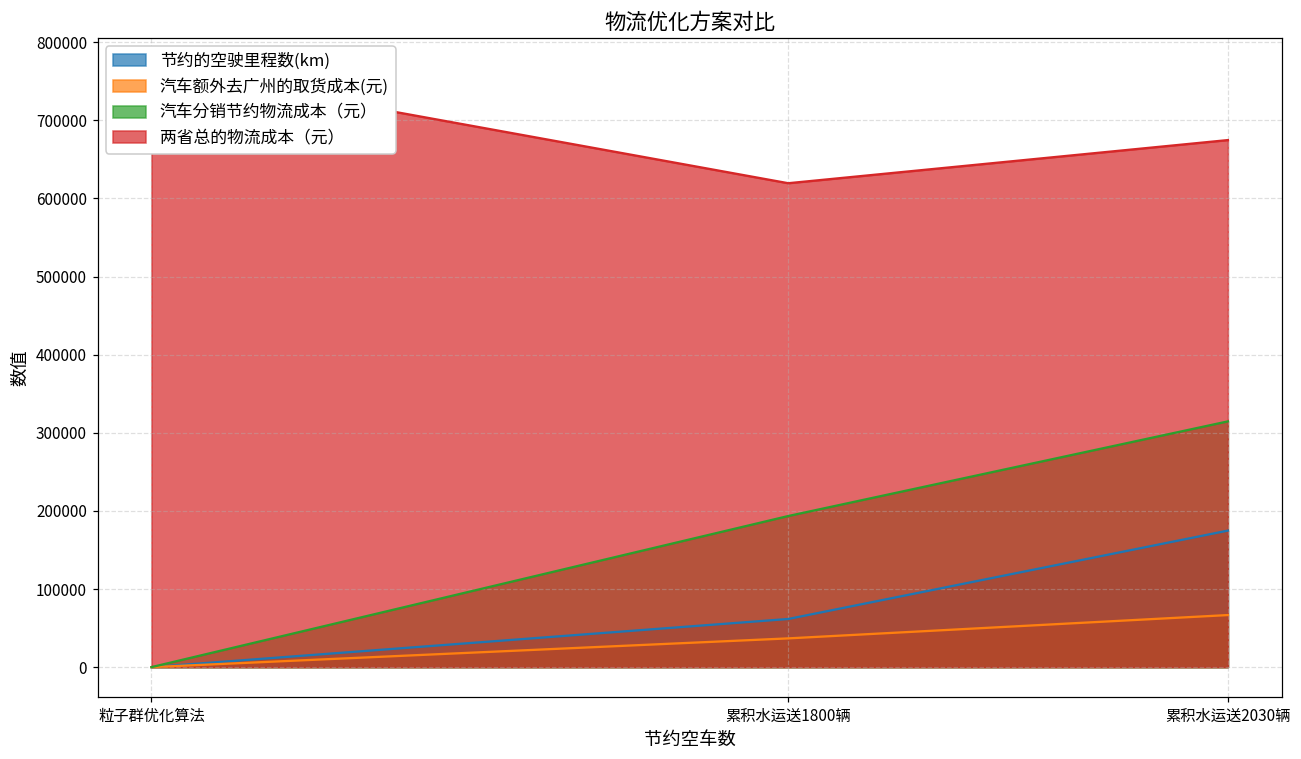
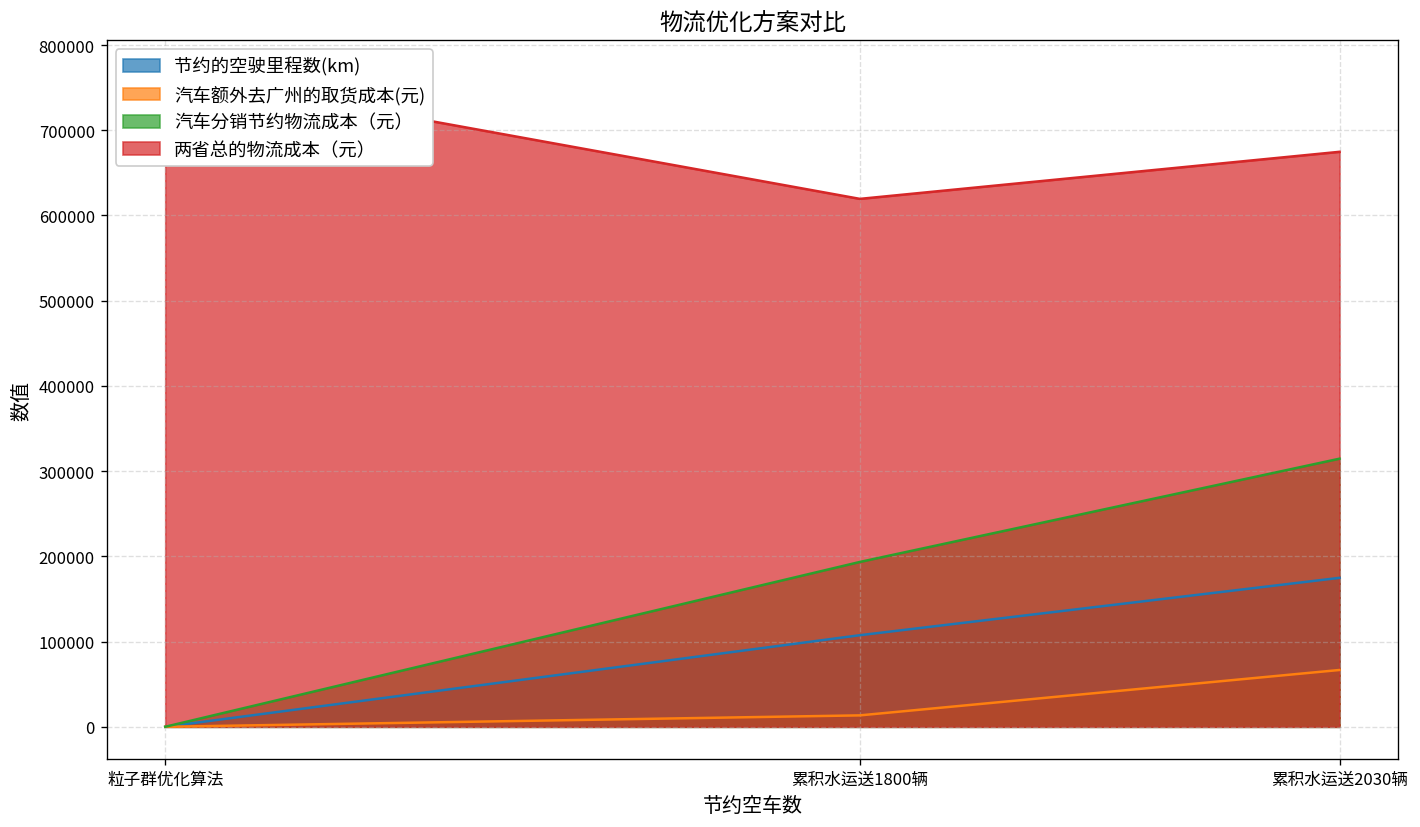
  {
    "节约的空驶里程数(km)": {
-     "累积水运送1800辆": 60000,
+     "累积水运送1800辆": 110000,
      "累积水运送2030辆": 170000
    },
    "汽车额外去广州的取货成本(元)": {
-     "累积水运送1800辆": 40000,
+     "累积水运送1800辆": 10000,
      "累积水运送2030辆": 70000
    },
    "汽车分销节约物流成本（元）": {
      "累积水运送1800辆": 190000,
      "累积水运送2030辆": 310000
    },
    "两省总的物流成本（元）": {
      "累积水运送1800辆": 620000,
      "累积水运送2030辆": 670000
    }
  }
